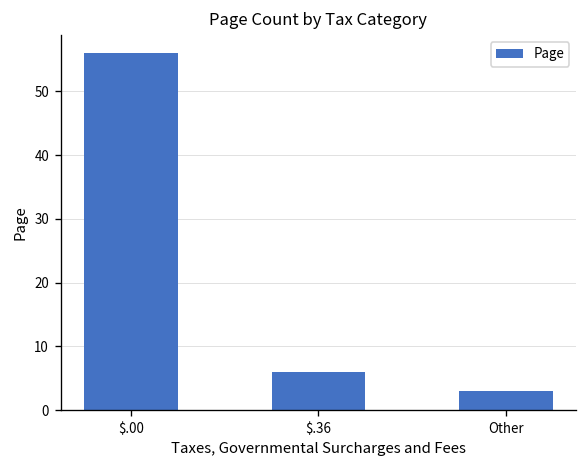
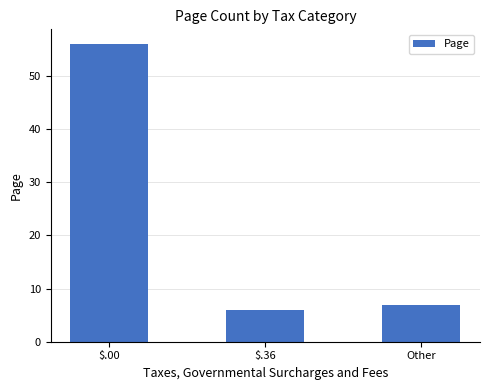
  {
    "$.00": 56,
    "$.36": 6,
-   "Other": 3
+   "Other": 7
  }
